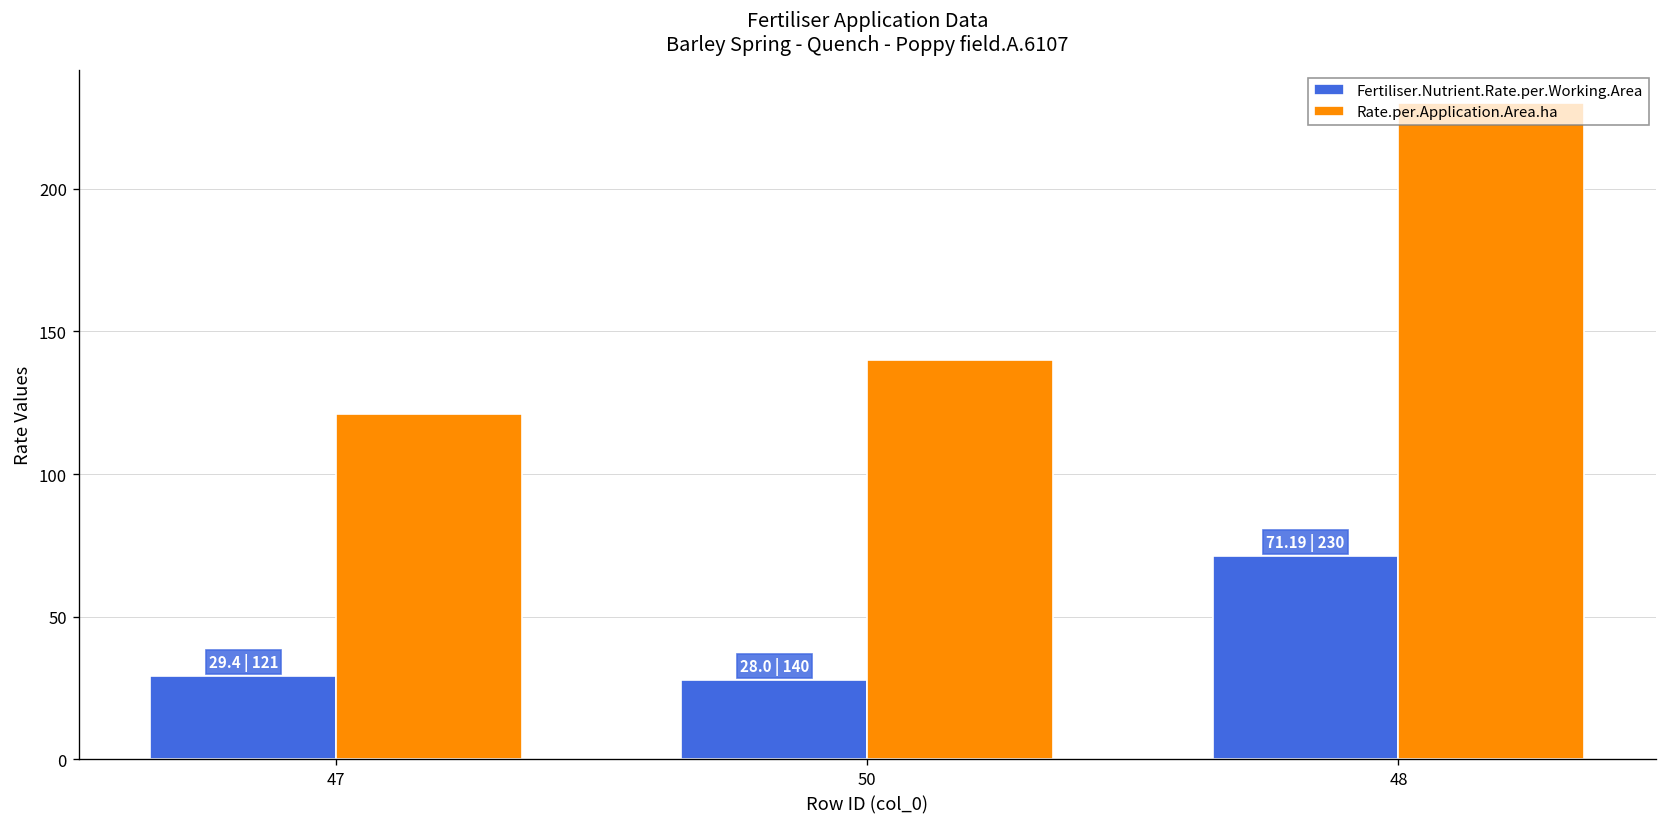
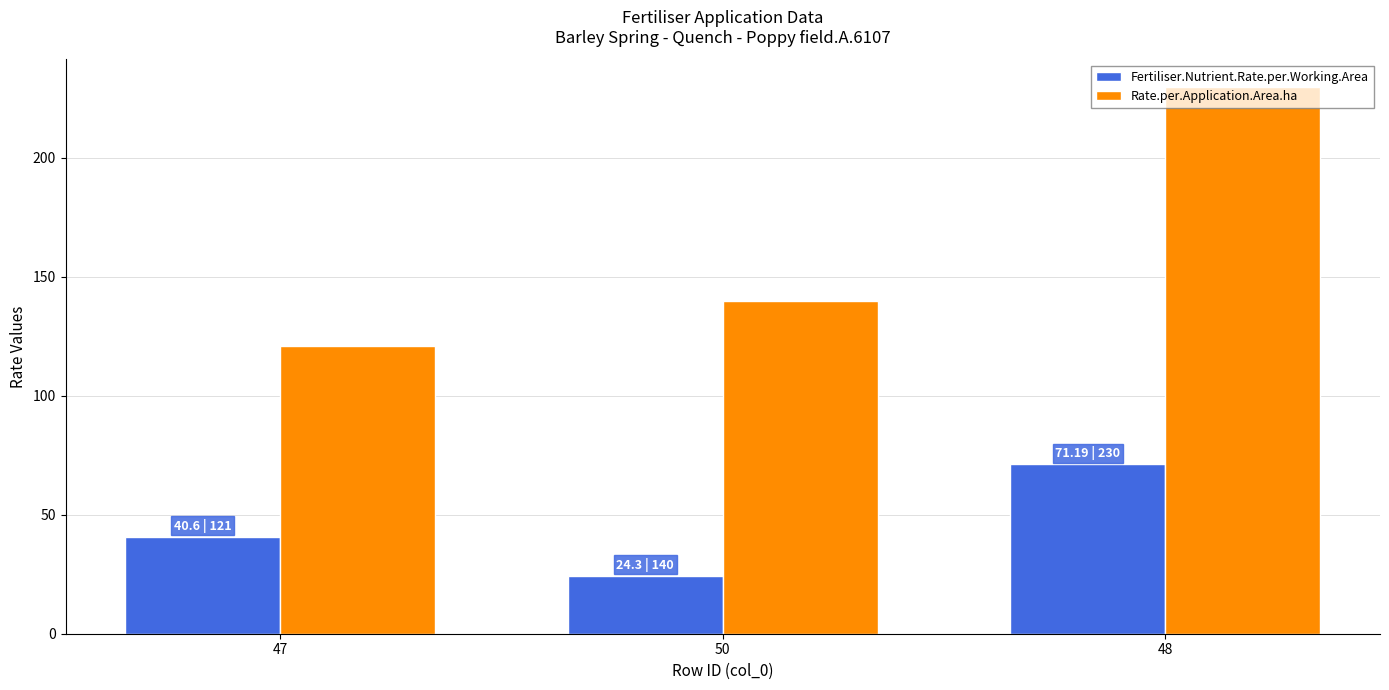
  {
    "Fertiliser.Nutrient.Rate.per.Working.Area": {
-     "47": 29.4,
-     "50": 28.0
+     "47": 40.6,
+     "50": 24.3
    },
    "Rate.per.Application.Area.ha": {
      "47": 121,
      "50": 140
    }
  }
